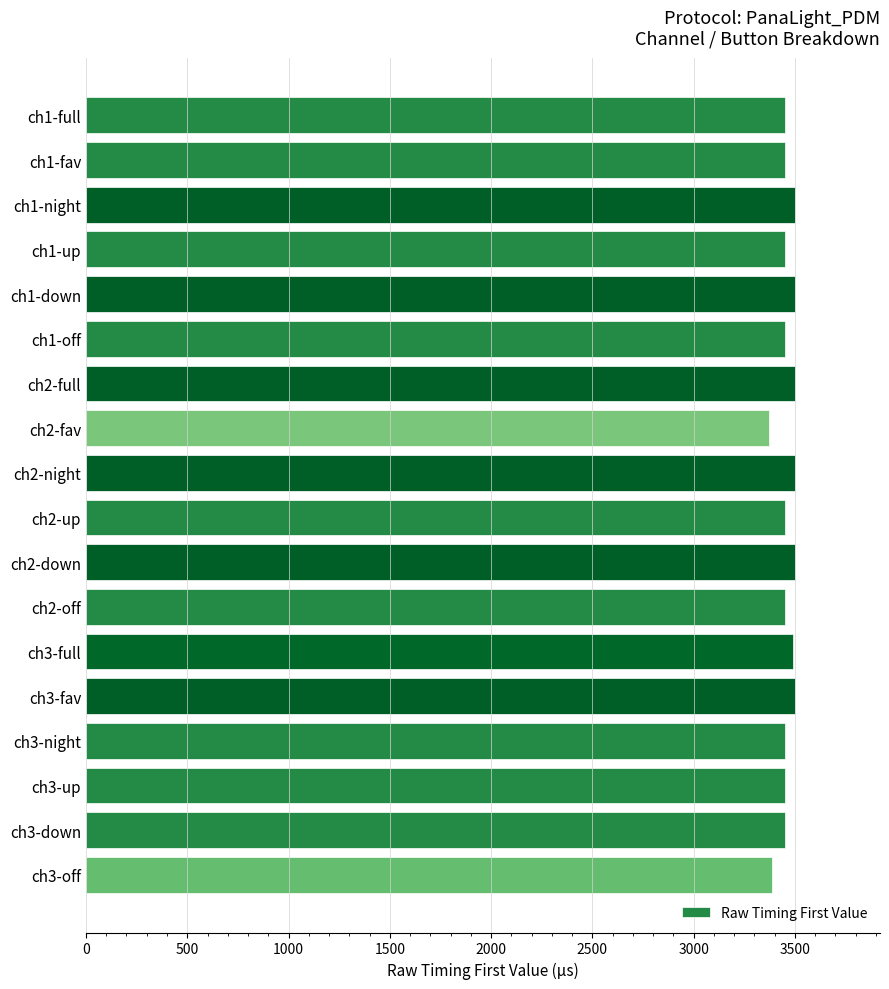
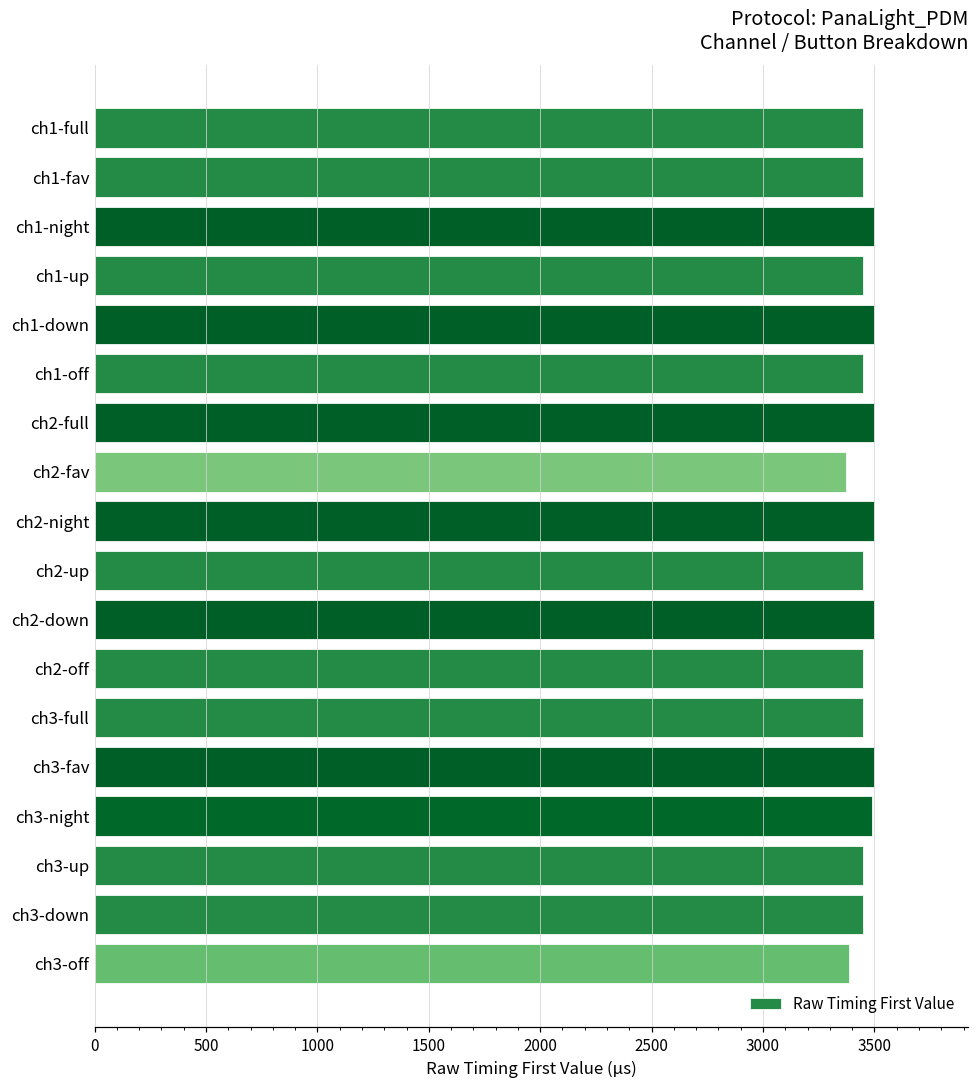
  {
    "ch1-full": 3450,
    "ch1-fav": 3450,
    "ch1-night": 3500,
    "ch1-up": 3450,
    "ch1-down": 3500,
    "ch1-off": 3450,
    "ch2-full": 3500,
    "ch2-fav": 3370,
    "ch2-night": 3500,
    "ch2-up": 3450,
    "ch2-down": 3500,
    "ch2-off": 3450,
-   "ch3-full": 3490,
+   "ch3-full": 3450,
    "ch3-fav": 3500,
-   "ch3-night": 3450,
+   "ch3-night": 3490,
    "ch3-up": 3450,
    "ch3-down": 3450,
    "ch3-off": 3390
  }
